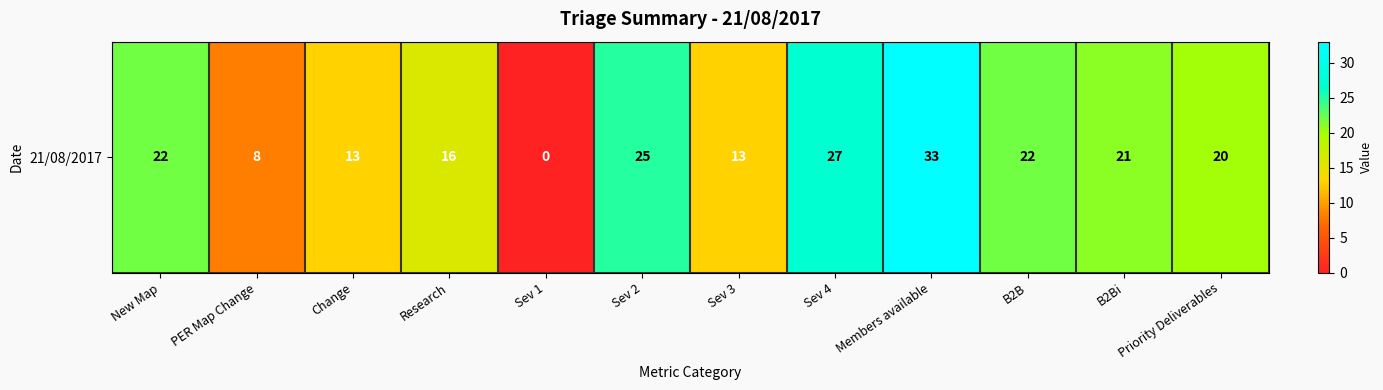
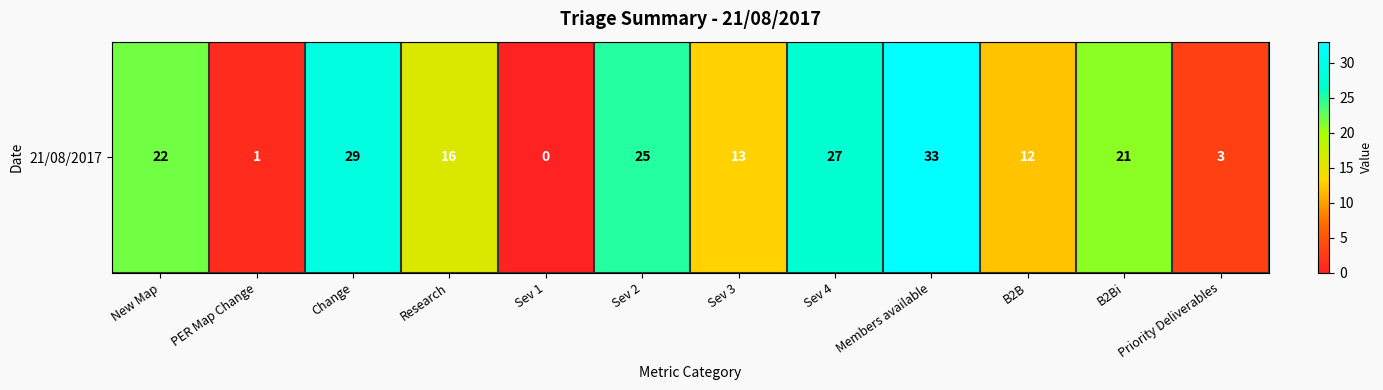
  {
    "21/08/2017": {
      "New Map": 22,
-     "PER Map Change": 8,
-     "Change": 13,
+     "PER Map Change": 1,
+     "Change": 29,
      "Research": 16,
      "Sev 1": 0,
      "Sev 2": 25,
      "Sev 3": 13,
      "Sev 4": 27,
      "Members available": 33,
-     "B2B": 22,
+     "B2B": 12,
      "B2Bi": 21,
-     "Priority Deliverables": 20
+     "Priority Deliverables": 3
    }
  }
